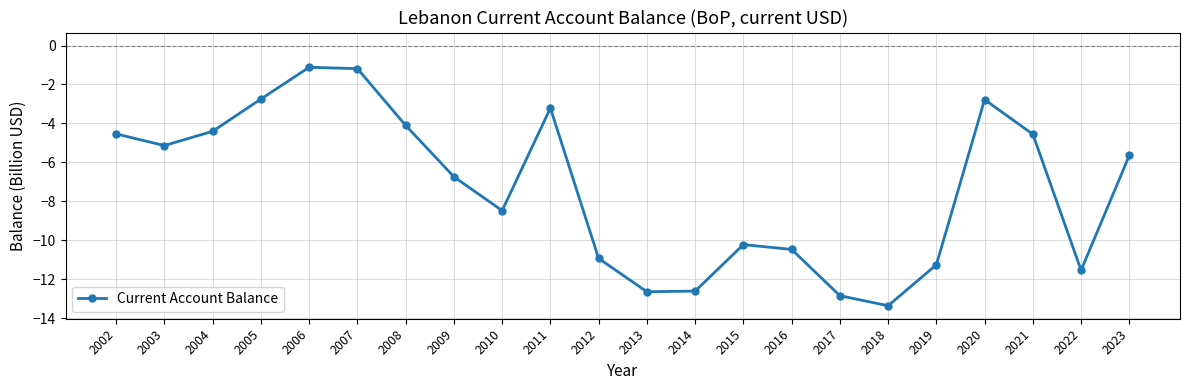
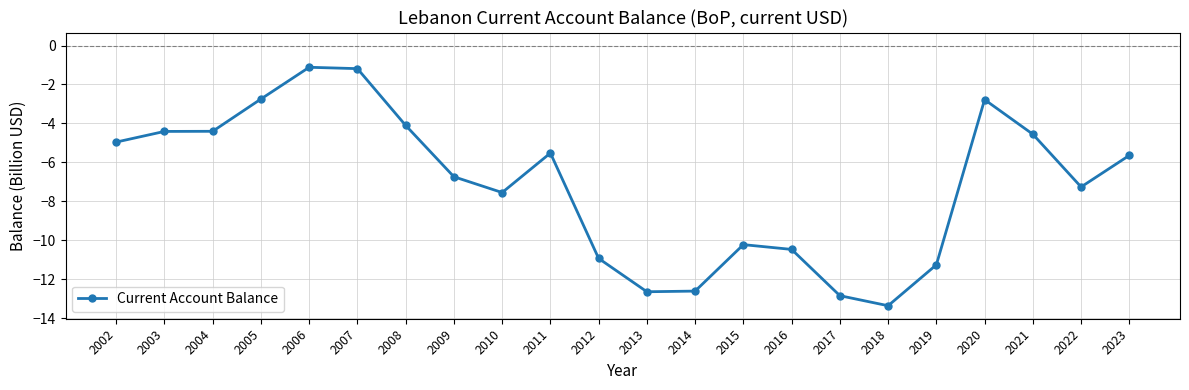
  {
-   "2002": -4.5,
-   "2003": -5.1,
+   "2002": -5.0,
+   "2003": -4.4,
    "2004": -4.4,
    "2005": -2.7,
    "2006": -1.1,
    "2007": -1.2,
    "2008": -4.1,
    "2009": -6.7,
-   "2010": -8.5,
-   "2011": -3.2,
+   "2010": -7.6,
+   "2011": -5.5,
    "2012": -10.9,
    "2013": -12.6,
    "2014": -12.6,
    "2015": -10.2,
    "2016": -10.5,
    "2017": -12.9,
    "2018": -13.4,
    "2019": -11.3,
    "2020": -2.8,
    "2021": -4.6,
-   "2022": -11.5,
+   "2022": -7.3,
    "2023": -5.6
  }
